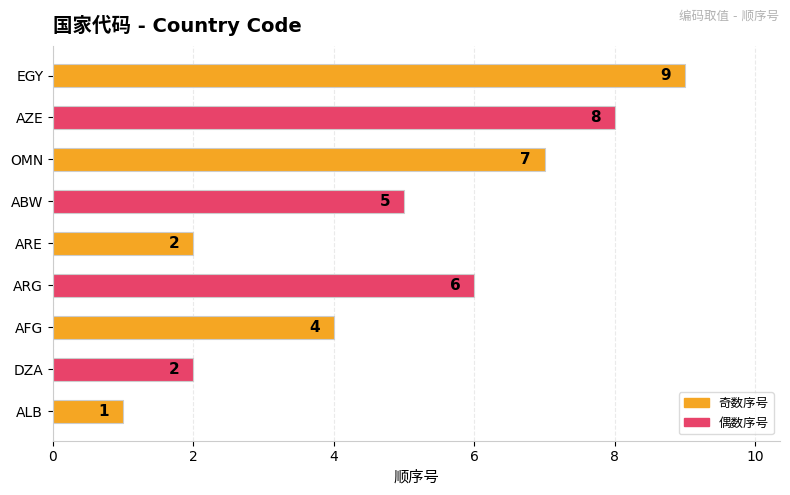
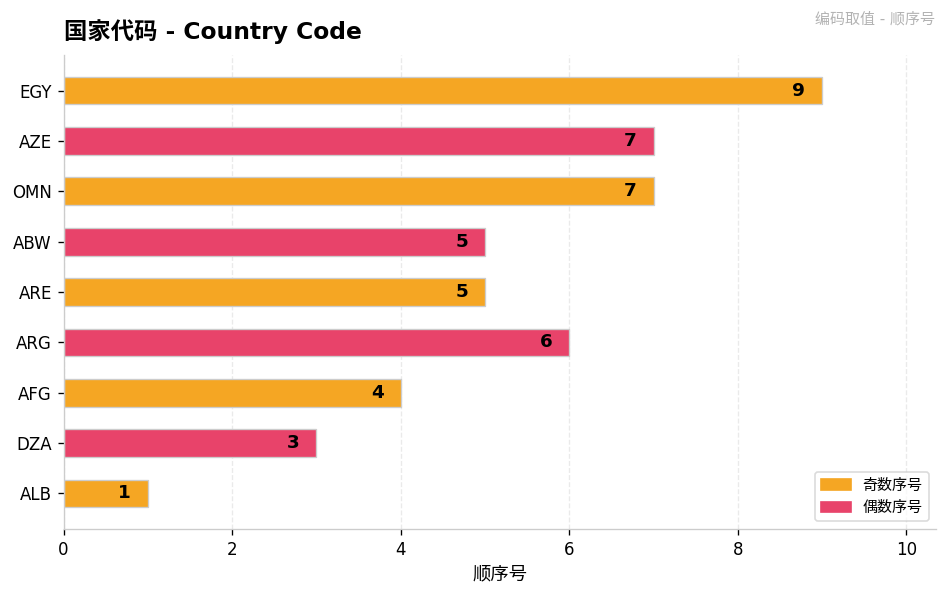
  {
    "EGY": 9,
-   "AZE": 8,
+   "AZE": 7,
    "OMN": 7,
    "ABW": 5,
-   "ARE": 2,
+   "ARE": 5,
    "ARG": 6,
    "AFG": 4,
-   "DZA": 2,
+   "DZA": 3,
    "ALB": 1
  }
